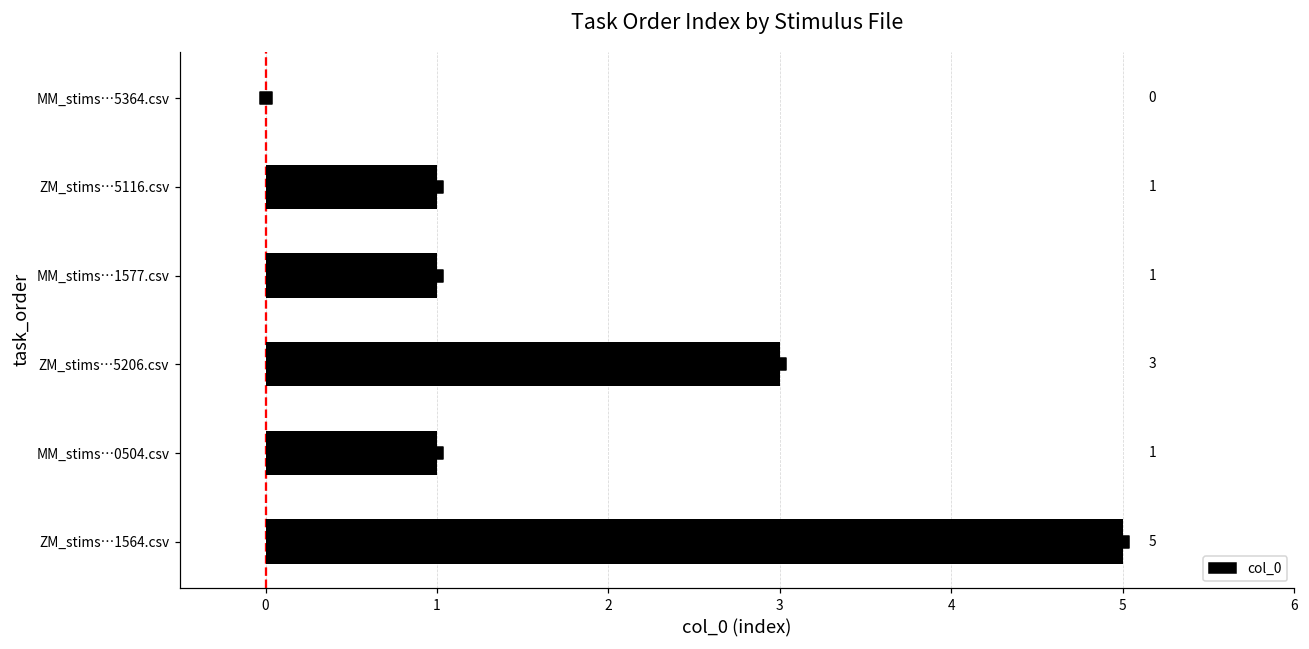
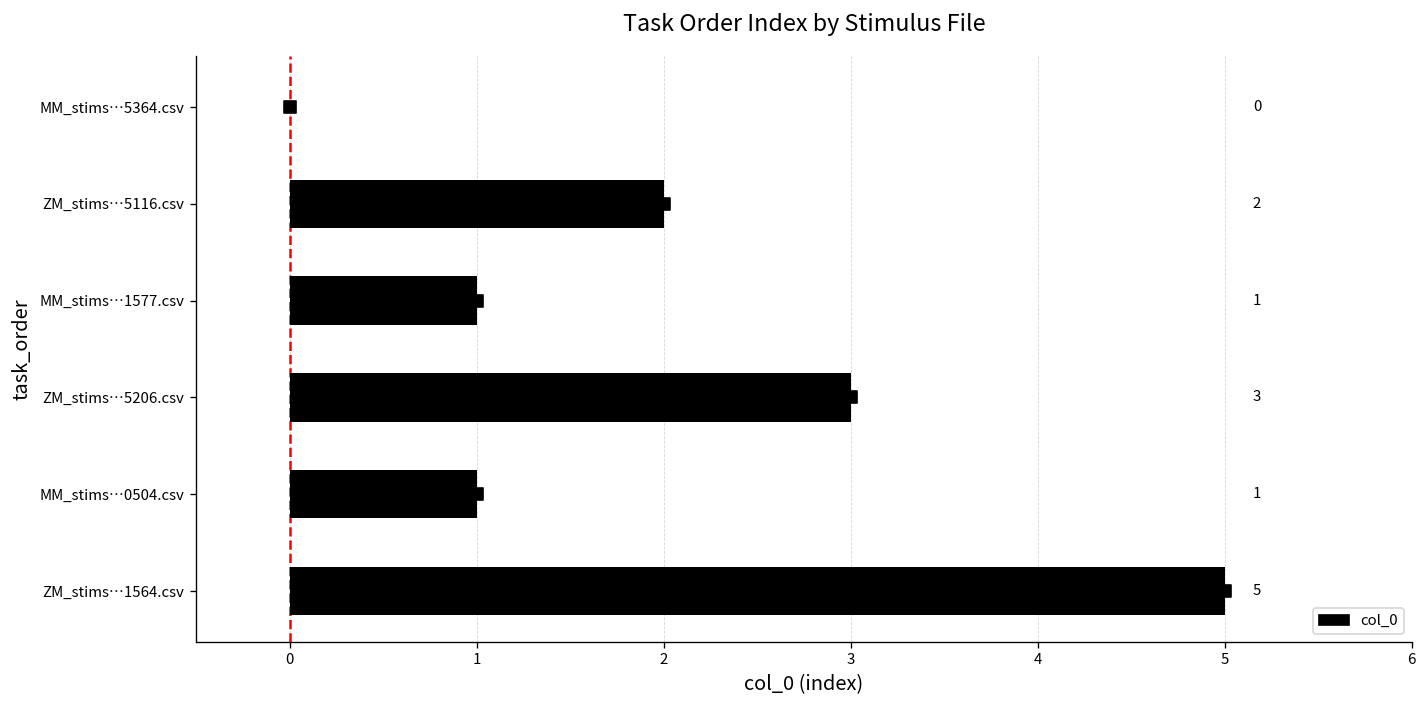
  {
-   "ZM_stims…5116.csv": 1,
+   "ZM_stims…5116.csv": 2,
    "ZM_stims…1564.csv": 5
  }
